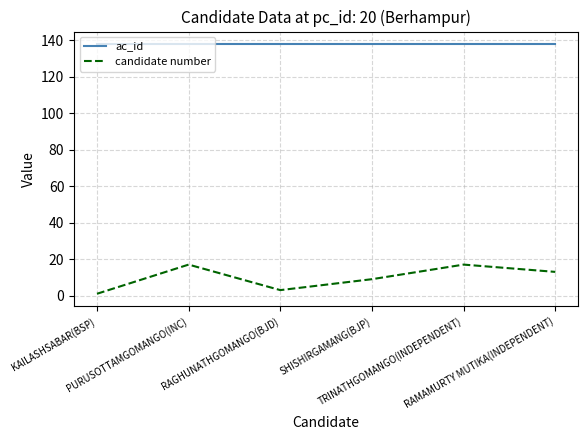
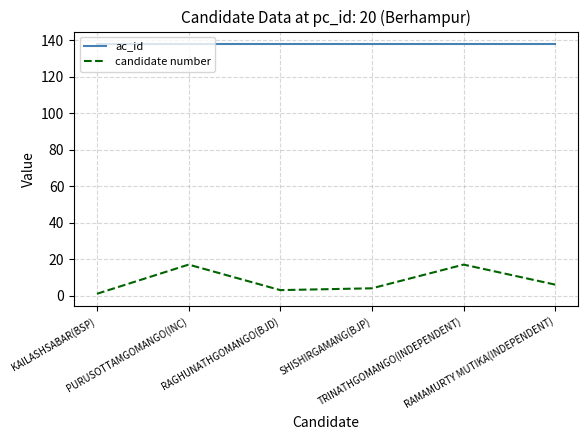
  {
    "ac_id": {
      "RAGHUNATHGOMANGO(BJD)": 138,
      "SHISHIRGAMANG(BJP)": 138,
      "TRINATHGOMANGO(INDEPENDENT)": 138,
      "RAMAMURTY MUTIKA(INDEPENDENT)": 138
    },
    "candidate number": {
      "KAILASHSABAR(BSP)": 1,
      "PURUSOTTAMGOMANGO(INC)": 17,
      "RAGHUNATHGOMANGO(BJD)": 3,
-     "SHISHIRGAMANG(BJP)": 9,
+     "SHISHIRGAMANG(BJP)": 4,
      "TRINATHGOMANGO(INDEPENDENT)": 17,
-     "RAMAMURTY MUTIKA(INDEPENDENT)": 13
+     "RAMAMURTY MUTIKA(INDEPENDENT)": 6
    }
  }
